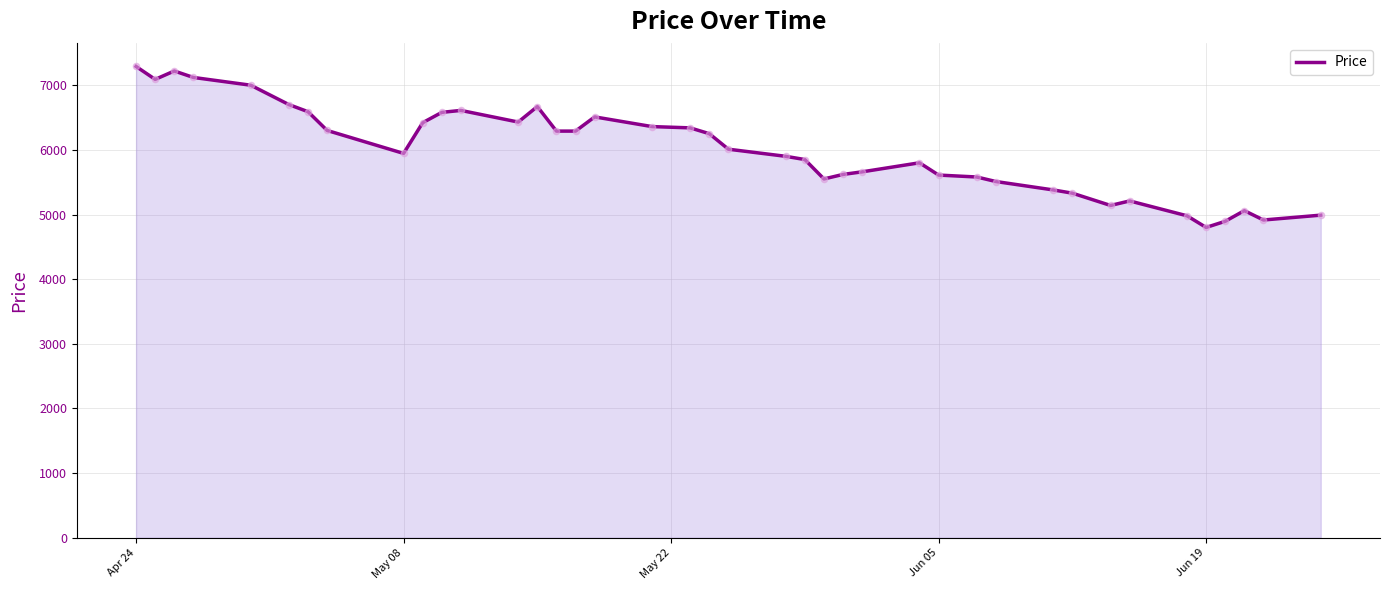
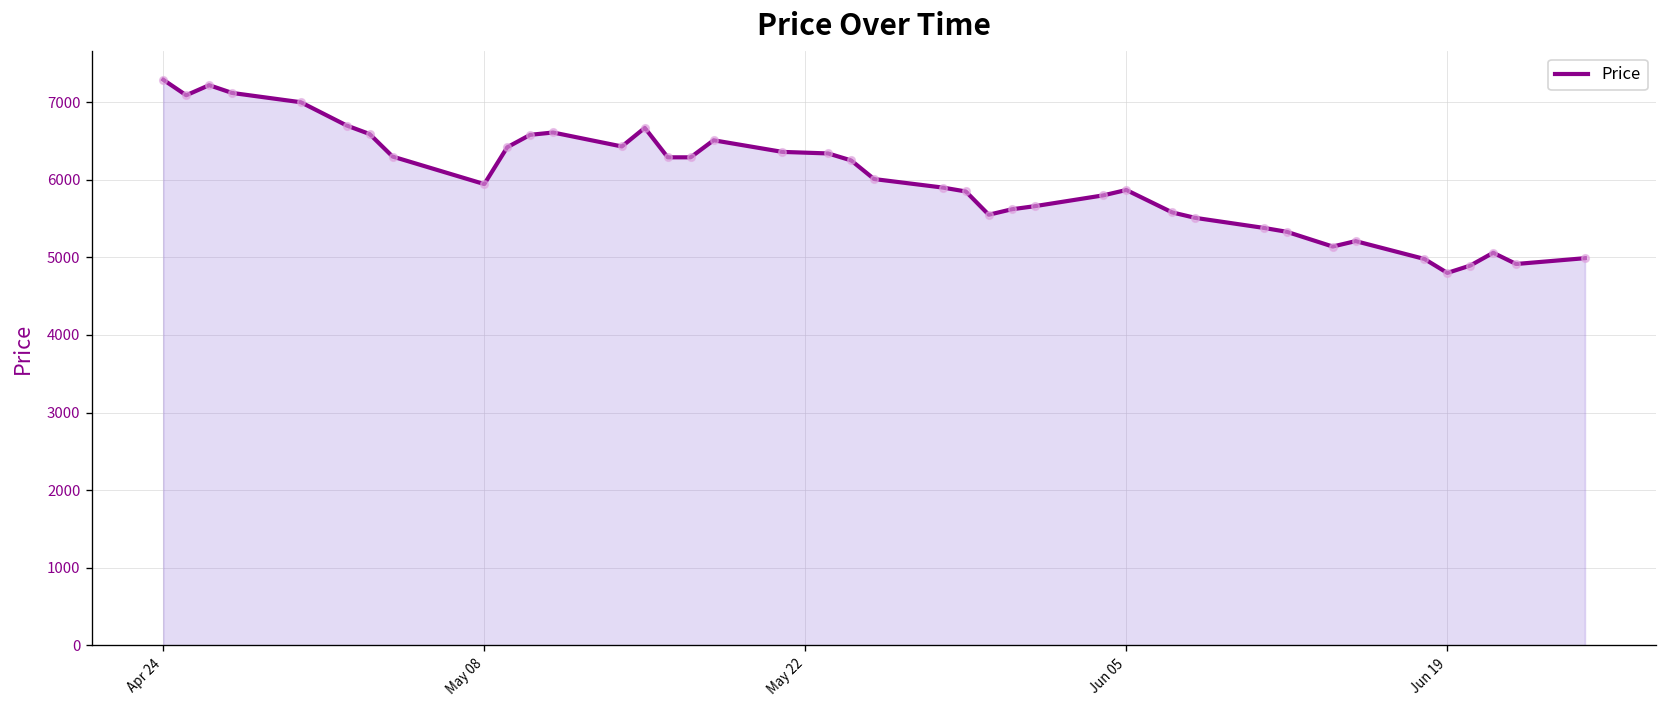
  {
    "Apr 24": 7300,
    "May 08": 5900,
-   "Jun 05": 5600,
+   "Jun 05": 5900,
    "Jun 19": 4800
  }
